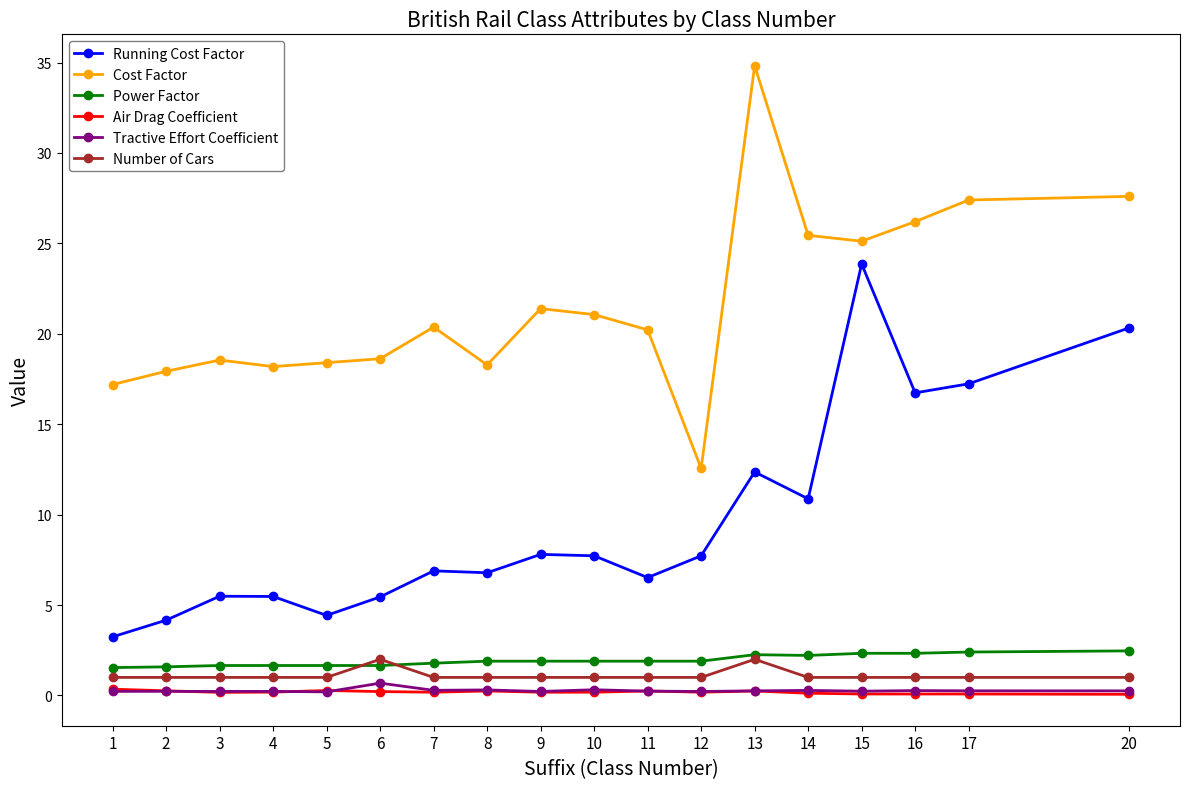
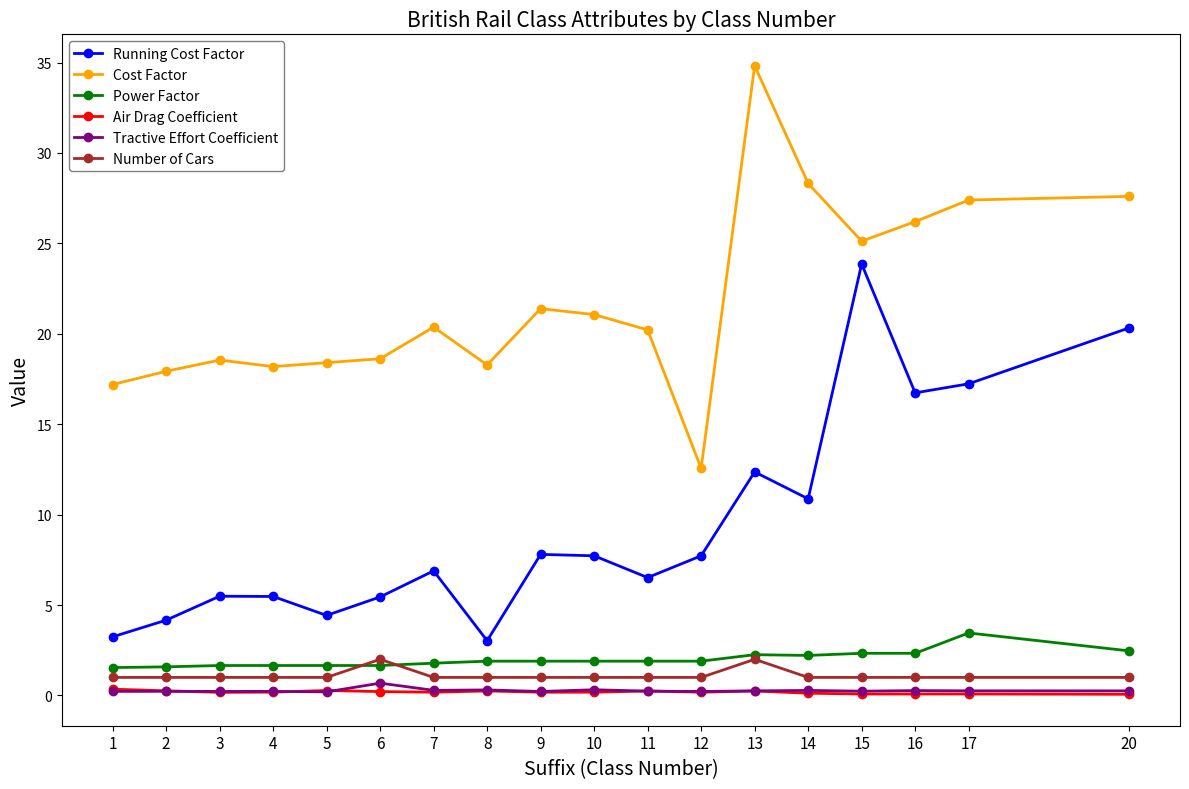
  {
    "Running Cost Factor": {
      "1": 3.2,
      "2": 4.2,
      "3": 5.5,
      "4": 5.5,
      "5": 4.4,
      "6": 5.5,
      "7": 6.9,
-     "8": 6.8,
+     "8": 3.0,
      "9": 7.8,
      "10": 7.7,
      "11": 6.5,
      "12": 7.7,
      "13": 12.4,
      "14": 10.9,
      "15": 23.9,
      "16": 16.7,
      "17": 17.2,
      "20": 20.3
    },
    "Cost Factor": {
      "1": 17.2,
      "2": 17.9,
      "3": 18.5,
      "4": 18.2,
      "5": 18.4,
      "6": 18.6,
      "7": 20.4,
      "8": 18.3,
      "9": 21.4,
      "10": 21.1,
      "11": 20.2,
      "12": 12.6,
      "13": 34.8,
-     "14": 25.4,
+     "14": 28.3,
      "15": 25.1,
      "16": 26.2,
      "17": 27.4,
      "20": 27.6
    },
    "Power Factor": {
      "1": 1.5,
      "2": 1.6,
      "3": 1.7,
      "4": 1.7,
      "5": 1.7,
      "6": 1.7,
      "7": 1.8,
      "8": 1.9,
      "9": 1.9,
      "10": 1.9,
      "11": 1.9,
      "12": 1.9,
      "13": 2.3,
      "14": 2.2,
      "15": 2.3,
      "16": 2.3,
-     "17": 2.4,
+     "17": 3.5,
      "20": 2.5
    },
    "Air Drag Coefficient": {
      "6": 0.2,
      "14": 0.1,
      "15": 0.1,
      "16": 0.1,
      "17": 0.1,
      "20": 0.1
    },
    "Tractive Effort Coefficient": {
      "6": 0.7,
      "14": 0.3,
      "15": 0.2,
      "16": 0.3,
      "17": 0.3,
      "20": 0.3
    },
    "Number of Cars": {
      "1": 1.0,
      "2": 1.0,
      "3": 1.0,
      "4": 1.0,
      "5": 1.0,
      "6": 2.0,
      "7": 1.0,
      "8": 1.0,
      "9": 1.0,
      "10": 1.0,
      "11": 1.0,
      "12": 1.0,
      "13": 2.0,
      "14": 1.0,
      "15": 1.0,
      "16": 1.0,
      "17": 1.0,
      "20": 1.0
    }
  }
